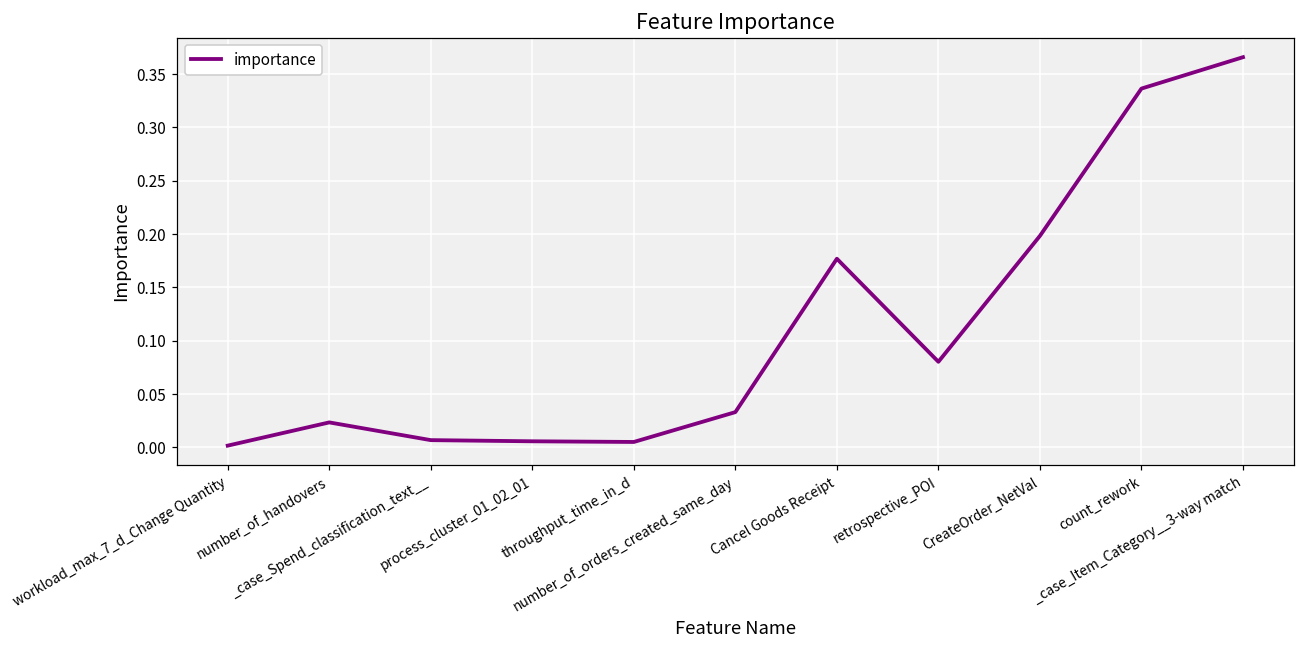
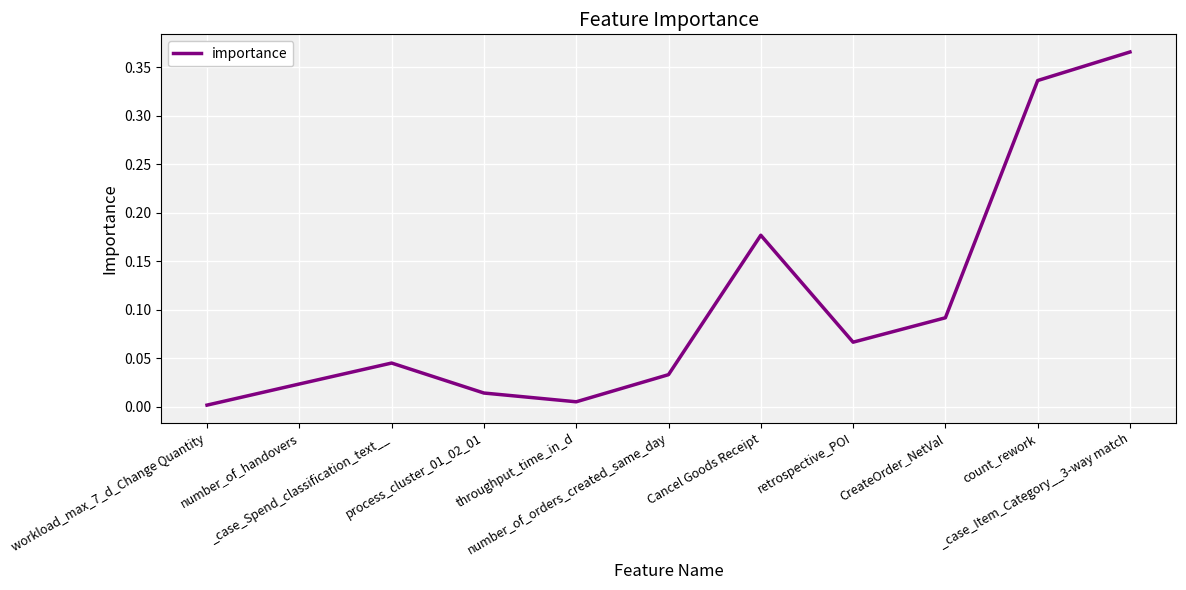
  {
    "workload_max_7_d_Change Quantity": 0.00,
    "number_of_handovers": 0.02,
-   "_case_Spend_classification_text__": 0.01,
-   "process_cluster_01_02_01": 0.006,
+   "_case_Spend_classification_text__": 0.05,
+   "process_cluster_01_02_01": 0.014,
    "throughput_time_in_d": 0.01,
    "number_of_orders_created_same_day": 0.03,
    "Cancel Goods Receipt": 0.18,
-   "retrospective_POI": 0.08,
-   "CreateOrder_NetVal": 0.20,
+   "retrospective_POI": 0.07,
+   "CreateOrder_NetVal": 0.09,
    "count_rework": 0.34,
    "_case_Item_Category__3-way match": 0.37
  }
